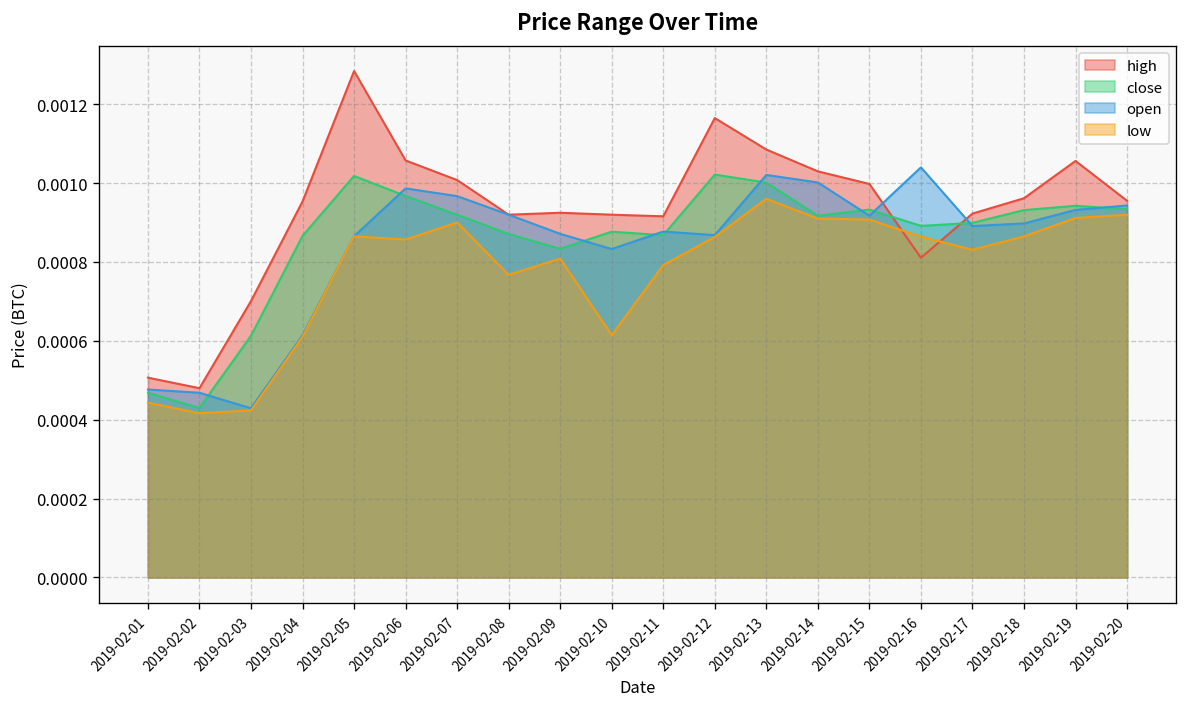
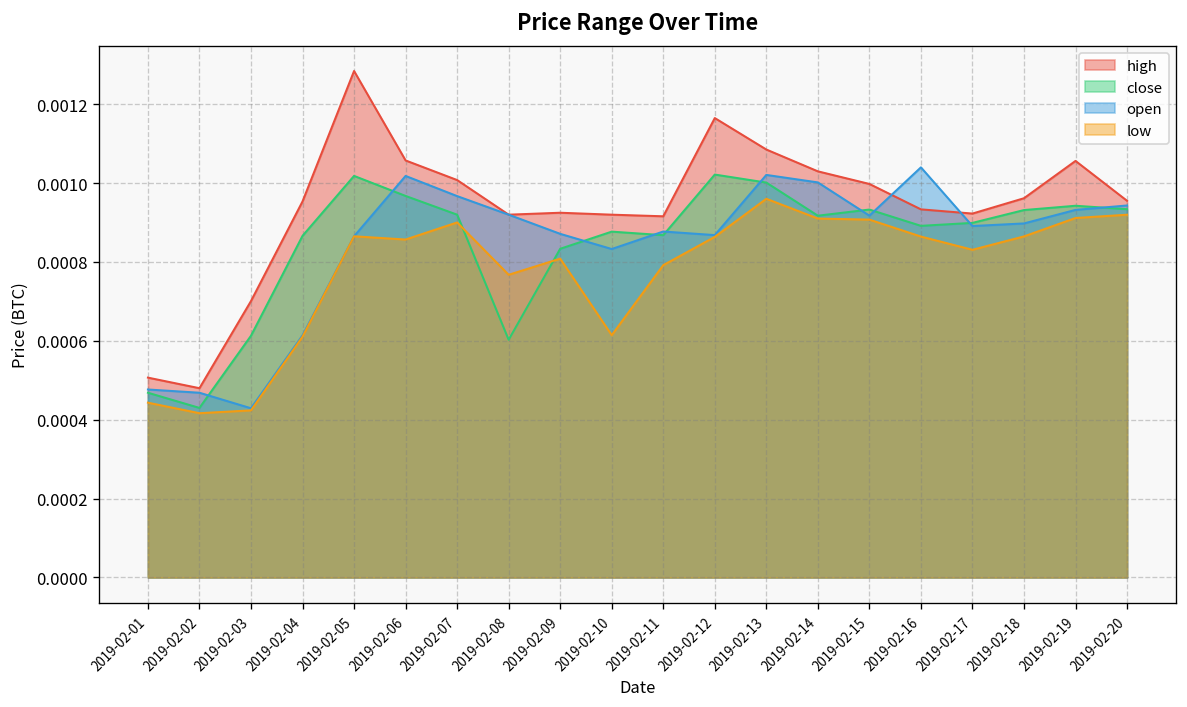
  {
    "high": {
      "2019-02-01": 0.00051,
      "2019-02-02": 0.00048,
      "2019-02-03": 0.00070,
      "2019-02-04": 0.00095,
      "2019-02-05": 0.00128,
      "2019-02-06": 0.00106,
      "2019-02-07": 0.00101,
      "2019-02-09": 0.00092,
      "2019-02-10": 0.00092,
      "2019-02-11": 0.00092,
      "2019-02-12": 0.00117,
      "2019-02-13": 0.00109,
      "2019-02-14": 0.00103,
      "2019-02-15": 0.00100,
-     "2019-02-16": 0.00081,
+     "2019-02-16": 0.00093,
      "2019-02-17": 0.00092,
      "2019-02-18": 0.00096,
      "2019-02-19": 0.00106,
      "2019-02-20": 0.00096
    },
    "close": {
      "2019-02-01": 0.00047,
      "2019-02-02": 0.00043,
      "2019-02-03": 0.00061,
      "2019-02-04": 0.00087,
      "2019-02-05": 0.00102,
      "2019-02-06": 0.00097,
      "2019-02-07": 0.00092,
-     "2019-02-08": 0.00087,
+     "2019-02-08": 0.00060,
      "2019-02-09": 0.00083,
      "2019-02-10": 0.00088,
      "2019-02-11": 0.00087,
      "2019-02-12": 0.00102,
      "2019-02-13": 0.00100,
      "2019-02-15": 0.00093,
      "2019-02-16": 0.00089,
      "2019-02-17": 0.00090,
      "2019-02-18": 0.00093,
      "2019-02-19": 0.00094,
      "2019-02-20": 0.00093
    },
    "open": {
      "2019-02-01": 0.00048,
      "2019-02-02": 0.00047,
-     "2019-02-06": 0.00099,
+     "2019-02-06": 0.00102,
      "2019-02-07": 0.00097,
      "2019-02-09": 0.00087,
      "2019-02-10": 0.00083,
      "2019-02-11": 0.00088,
      "2019-02-13": 0.00102,
      "2019-02-14": 0.00100,
      "2019-02-15": 0.00092,
      "2019-02-16": 0.00104,
      "2019-02-17": 0.00089,
      "2019-02-18": 0.00090,
      "2019-02-19": 0.00093,
      "2019-02-20": 0.00094
    },
    "low": {
      "2019-02-01": 0.00044,
      "2019-02-02": 0.00042,
      "2019-02-06": 0.00086,
      "2019-02-07": 0.00090,
      "2019-02-08": 0.00077,
      "2019-02-09": 0.00081,
      "2019-02-10": 0.00061,
      "2019-02-11": 0.00079,
      "2019-02-13": 0.00096,
      "2019-02-15": 0.00091,
      "2019-02-16": 0.00086,
      "2019-02-17": 0.00083,
      "2019-02-18": 0.00086,
      "2019-02-19": 0.00091,
      "2019-02-20": 0.00092
    }
  }
